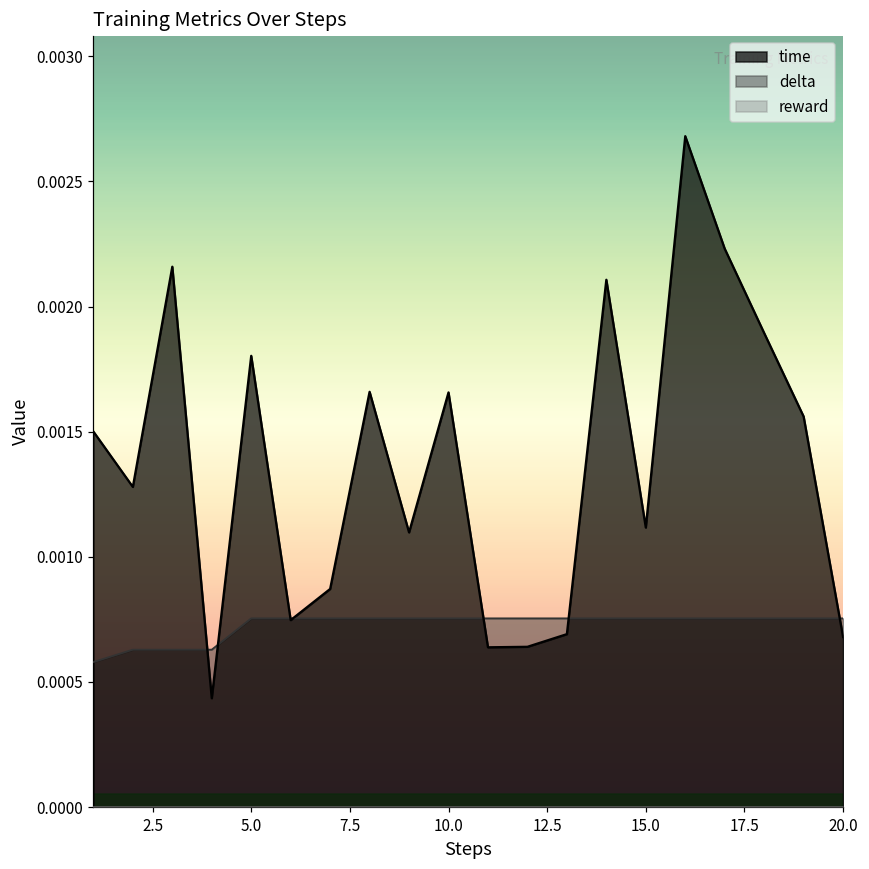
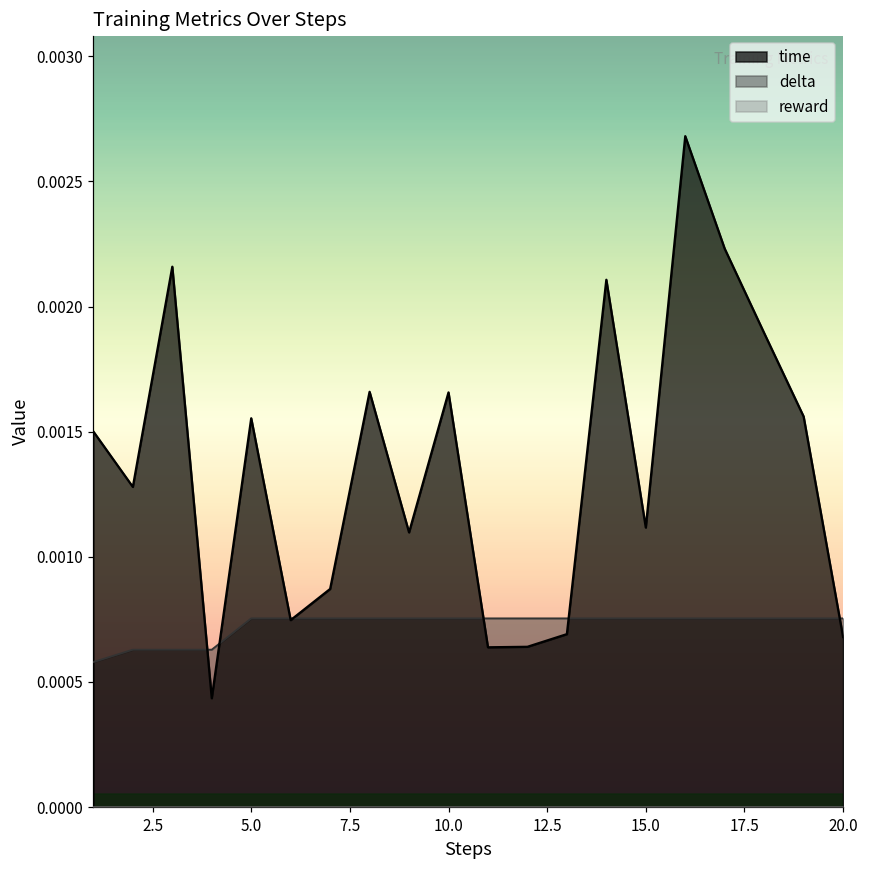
  {
    "time": {
-     "5.0": 0.00180,
+     "5.0": 0.00155,
      "10.0": 0.00166,
      "15.0": 0.00112,
      "20.0": 0.00068
    }
  }
